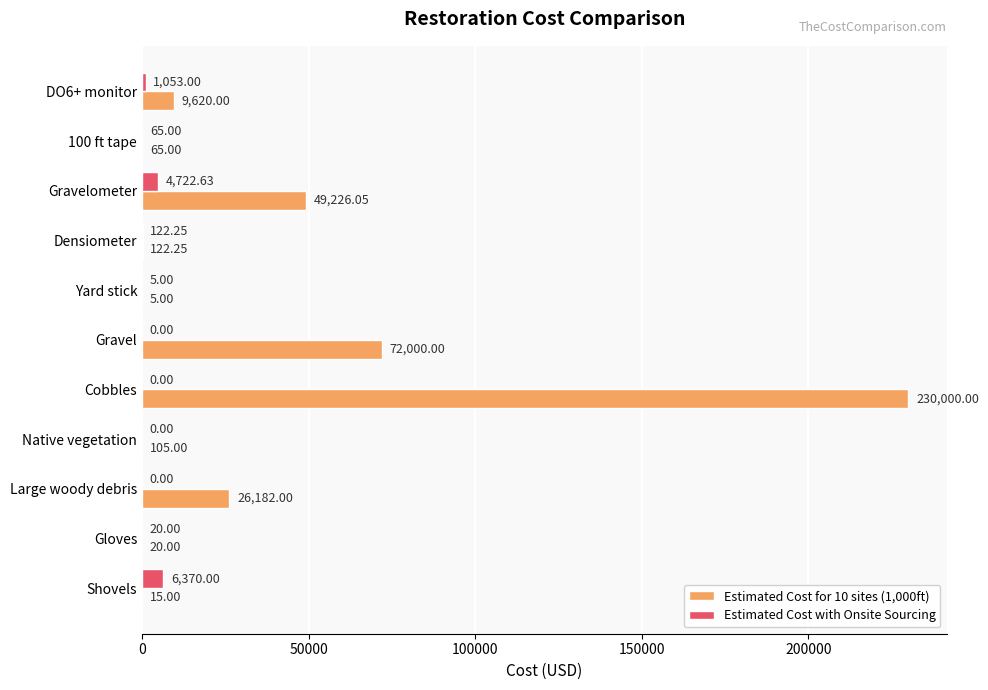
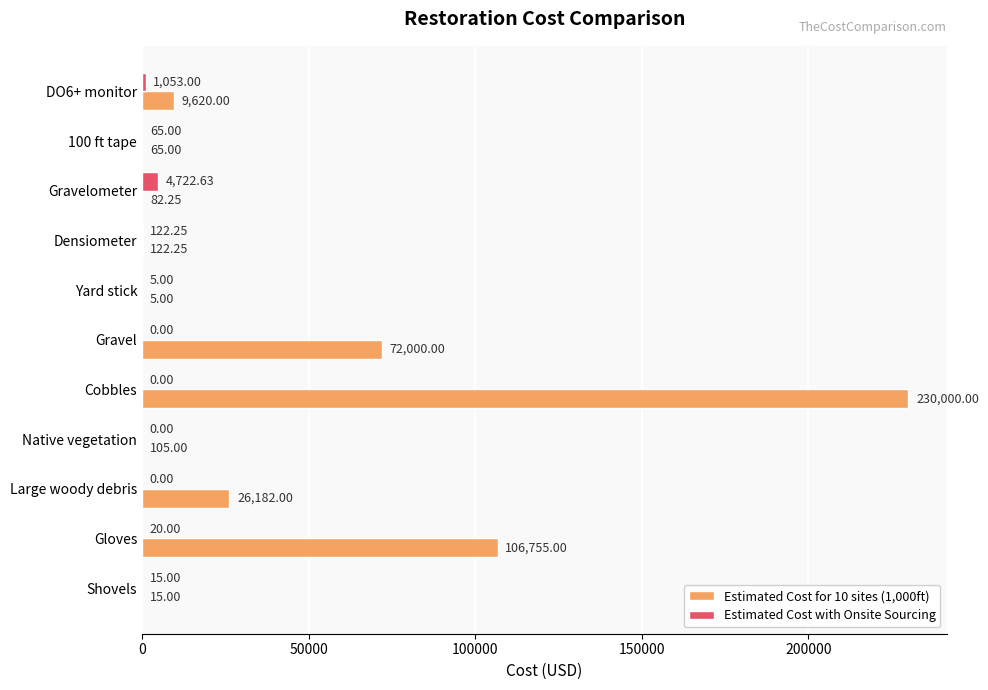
  {
    "Estimated Cost for 10 sites (1,000ft)": {
      "DO6+ monitor": "9,620.00",
      "100 ft tape": "65.00",
-     "Gravelometer": "49,226.05",
+     "Gravelometer": "82.25",
      "Densiometer": "122.25",
      "Yard stick": "5.00",
      "Gravel": "72,000.00",
      "Cobbles": "230,000.00",
      "Native vegetation": "105.00",
      "Large woody debris": "26,182.00",
-     "Gloves": "20.00",
+     "Gloves": "106,755.00",
      "Shovels": "15.00"
    },
    "Estimated Cost with Onsite Sourcing": {
      "DO6+ monitor": "1,053.00",
      "100 ft tape": "65.00",
      "Gravelometer": "4,722.63",
      "Densiometer": "122.25",
      "Yard stick": "5.00",
      "Gravel": "0.00",
      "Cobbles": "0.00",
      "Native vegetation": "0.00",
      "Large woody debris": "0.00",
      "Gloves": "20.00",
-     "Shovels": "6,370.00"
+     "Shovels": "15.00"
    }
  }
